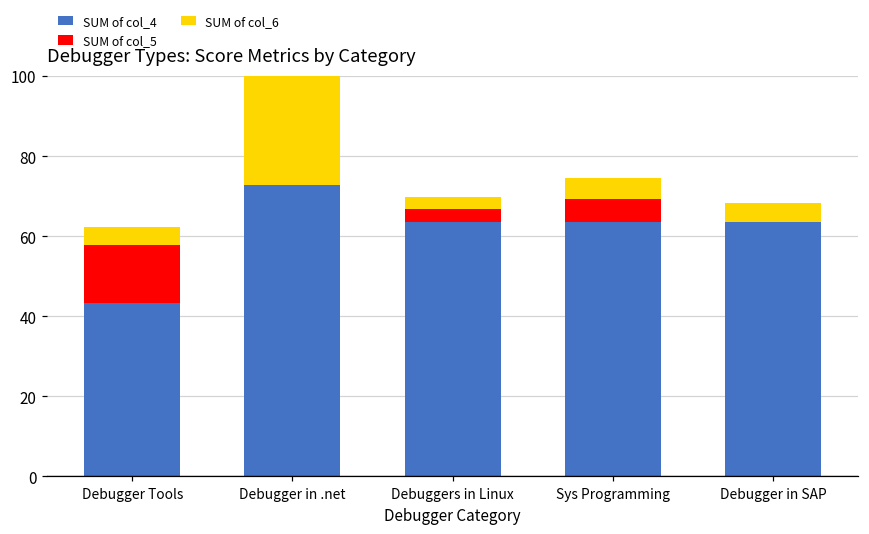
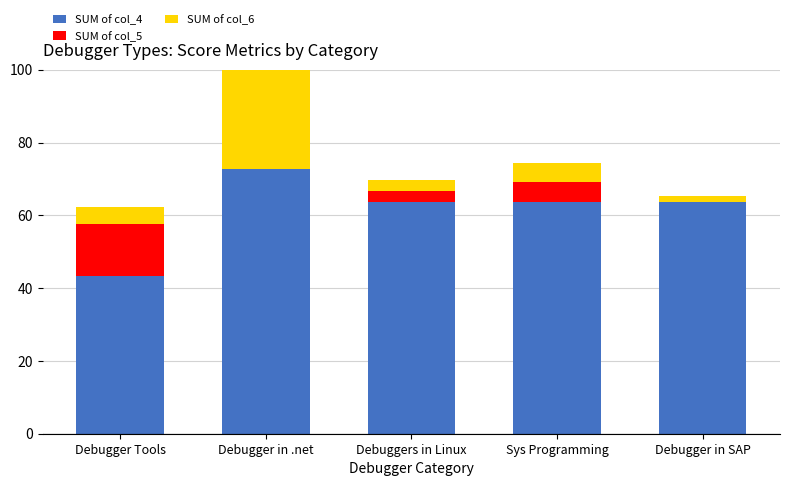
  {
    "SUM of col_4": {
      "Debugger Tools": 43,
      "Debugger in .net": 73,
      "Debuggers in Linux": 64,
      "Sys Programming": 64,
      "Debugger in SAP": 64
    },
    "SUM of col_5": {
      "Debugger Tools": 14,
      "Debugger in .net": 0,
      "Debuggers in Linux": 3,
      "Sys Programming": 6,
      "Debugger in SAP": 0
    },
    "SUM of col_6": {
      "Debugger Tools": 5,
      "Debuggers in Linux": 3,
      "Sys Programming": 5,
-     "Debugger in SAP": 5
+     "Debugger in SAP": 2
    }
  }
